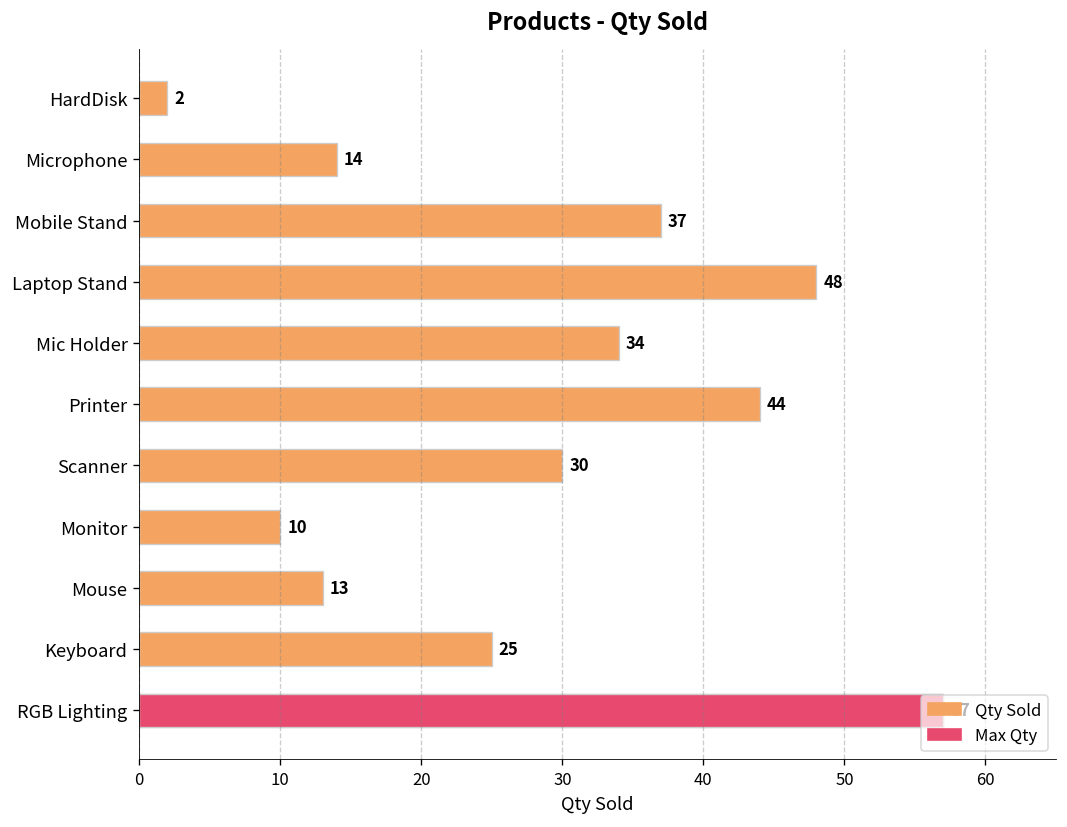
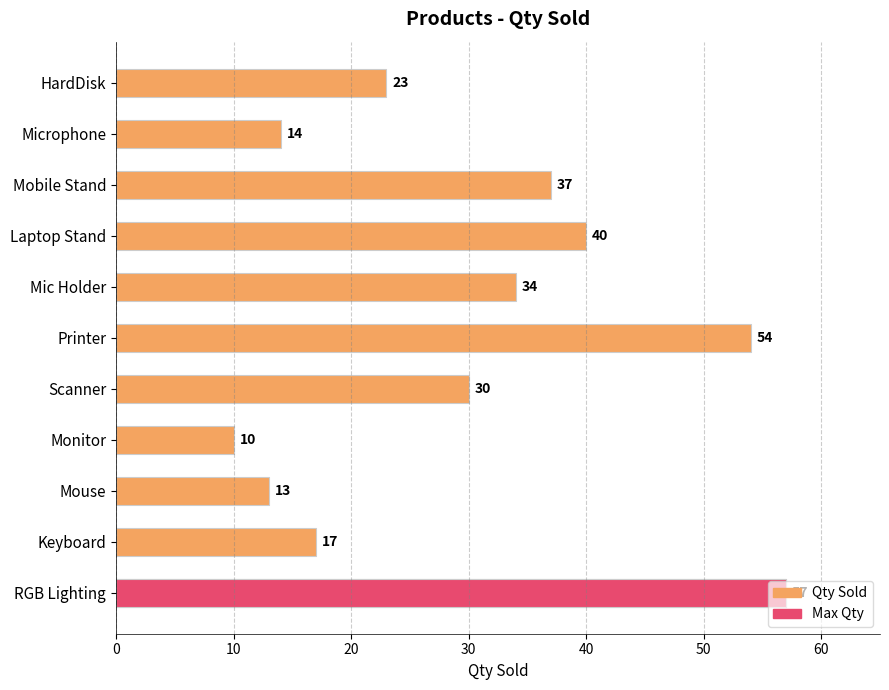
  {
    "Qty Sold": {
-     "HardDisk": 2,
+     "HardDisk": 23,
      "Microphone": 14,
      "Mobile Stand": 37,
-     "Laptop Stand": 48,
+     "Laptop Stand": 40,
      "Mic Holder": 34,
-     "Printer": 44,
+     "Printer": 54,
      "Scanner": 30,
      "Monitor": 10,
      "Mouse": 13,
-     "Keyboard": 25
+     "Keyboard": 17
    },
    "Max Qty": {
      "HardDisk": 0.0,
      "Microphone": 0.0,
      "Mobile Stand": 0.0,
      "Laptop Stand": 0.0,
      "Mic Holder": 0.0,
      "Printer": 0.0,
      "Scanner": 0.0,
      "Monitor": 0.0,
      "Mouse": 0.0,
      "Keyboard": 0.0
    }
  }
